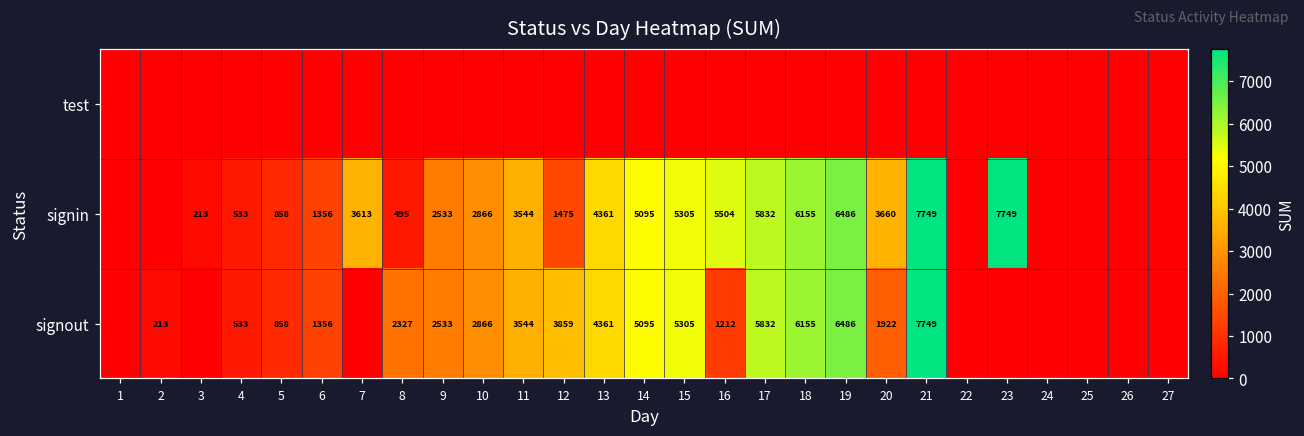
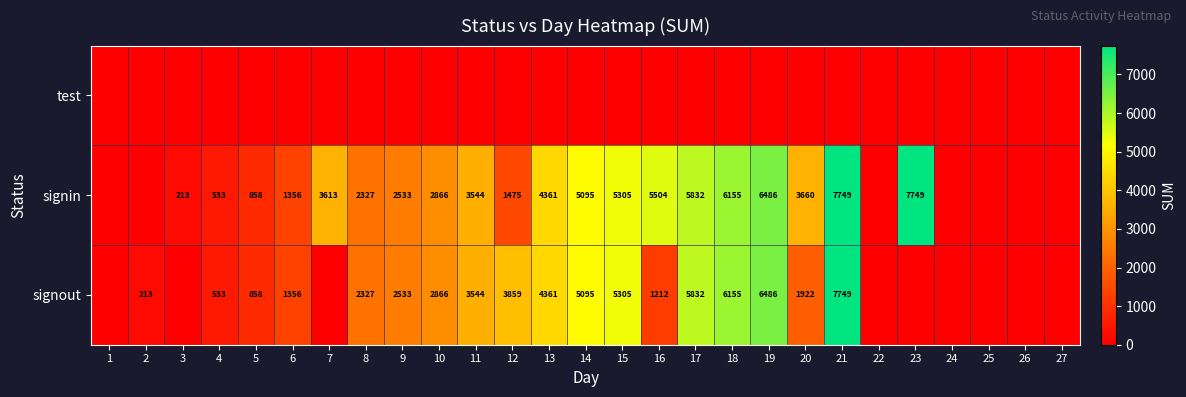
  {
    "signin": {
      "3": 213,
      "4": 533,
      "5": 858,
      "6": 1356,
      "7": 3613,
-     "8": 495,
+     "8": 2327,
      "9": 2533,
      "10": 2866,
      "11": 3544,
      "12": 1475,
      "13": 4361,
      "14": 5095,
      "15": 5305,
      "16": 5504,
      "17": 5832,
      "18": 6155,
      "19": 6486,
      "20": 3660,
      "21": 7749,
      "23": 7749
    },
    "signout": {
      "2": 213,
      "4": 533,
      "5": 858,
      "6": 1356,
      "8": 2327,
      "9": 2533,
      "10": 2866,
      "11": 3544,
      "12": 3859,
      "13": 4361,
      "14": 5095,
      "15": 5305,
      "16": 1212,
      "17": 5832,
      "18": 6155,
      "19": 6486,
      "20": 1922,
      "21": 7749
    }
  }
